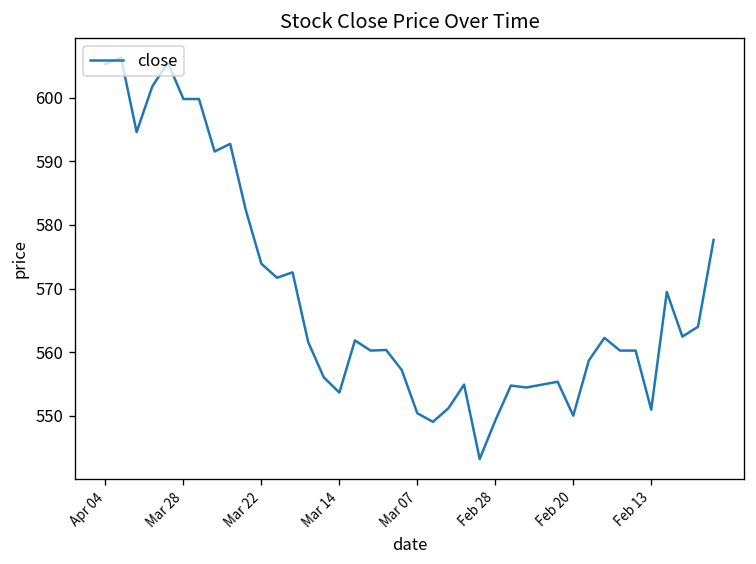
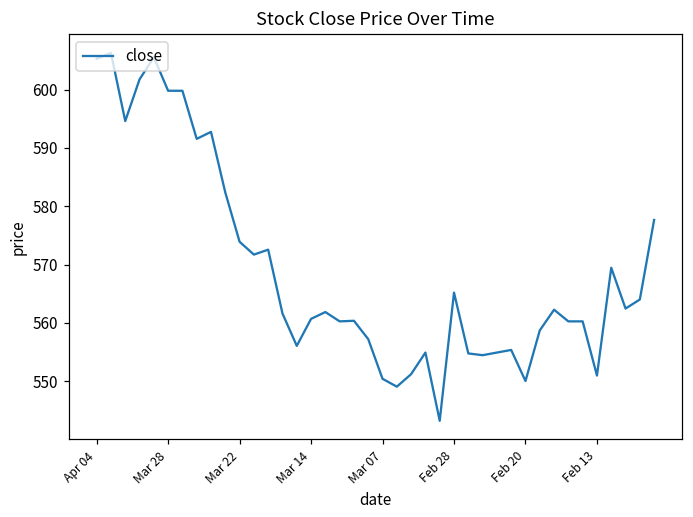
  {
    "Mar 28": 600,
    "Mar 22": 574,
-   "Mar 14": 554,
+   "Mar 14": 561,
    "Mar 07": 550,
-   "Feb 28": 549,
+   "Feb 28": 565,
    "Feb 20": 550,
    "Feb 13": 551
  }
